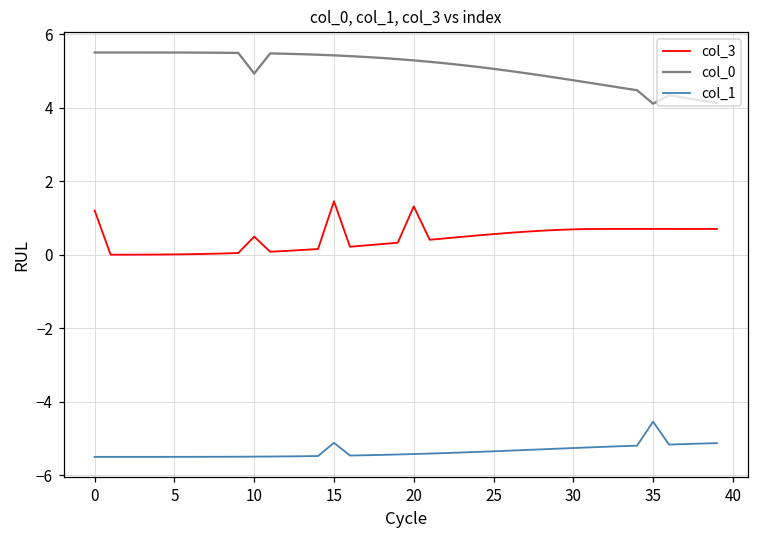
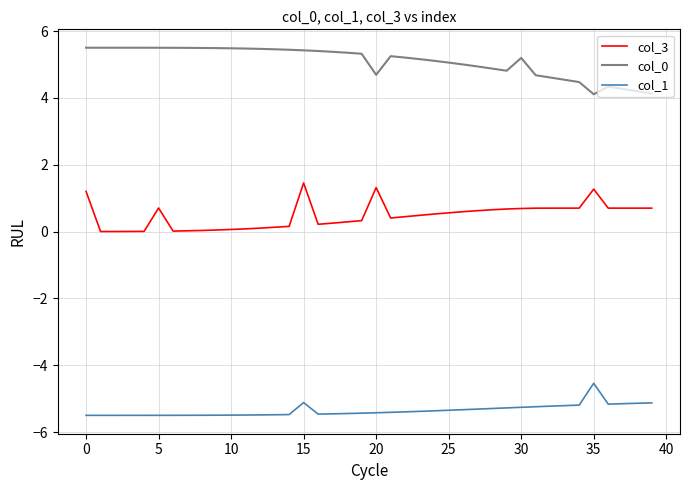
  {
    "col_3": {
      "0": 1.2,
-     "5": 0.0,
-     "10": 0.5,
+     "5": 0.7,
+     "10": 0.1,
      "15": 1.5,
      "20": 1.3,
      "25": 0.6,
      "30": 0.7,
-     "35": 0.7
+     "35": 1.3
    },
    "col_0": {
      "0": 5.5,
      "5": 5.5,
-     "10": 4.9,
+     "10": 5.5,
      "15": 5.4,
-     "20": 5.3,
+     "20": 4.7,
      "25": 5.1,
-     "30": 4.7,
+     "30": 5.2,
      "35": 4.1
    },
    "col_1": {
      "0": -5.5,
      "5": -5.5,
      "10": -5.5,
      "15": -5.1,
      "20": -5.4,
      "25": -5.3,
      "30": -5.3,
      "35": -4.5
    }
  }
